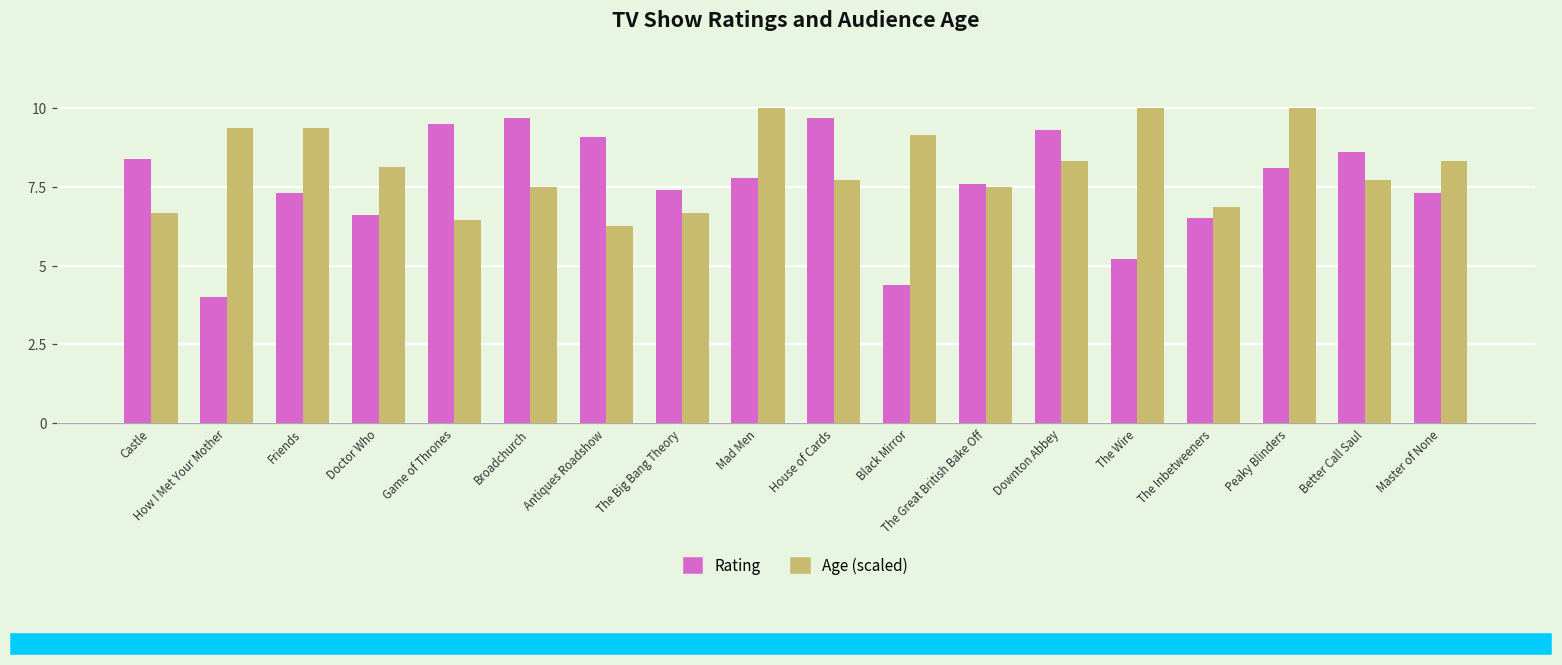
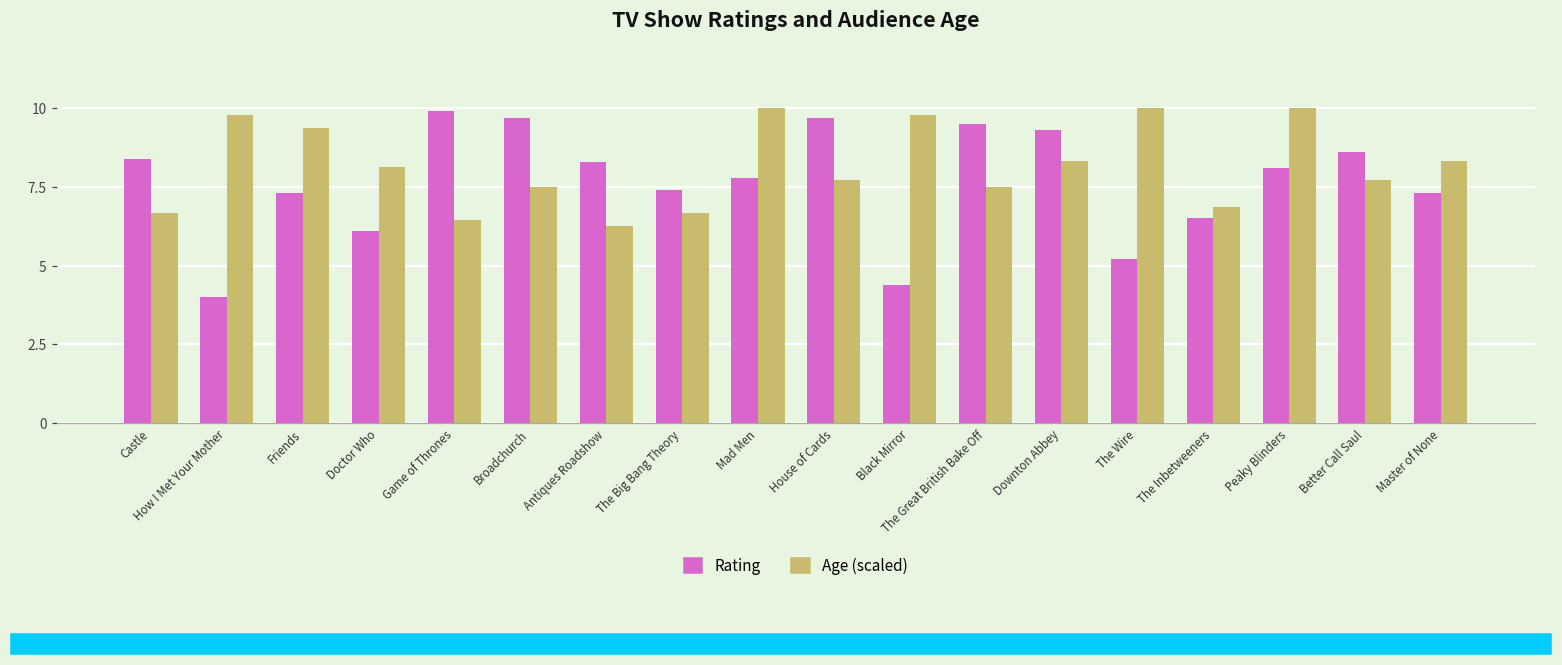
  {
    "Rating": {
      "Castle": 8.4,
      "How I Met Your Mother": 4.0,
      "Friends": 7.3,
-     "Doctor Who": 6.6,
-     "Game of Thrones": 9.5,
+     "Doctor Who": 6.1,
+     "Game of Thrones": 9.9,
      "Broadchurch": 9.7,
-     "Antiques Roadshow": 9.1,
+     "Antiques Roadshow": 8.3,
      "The Big Bang Theory": 7.4,
      "Mad Men": 7.8,
      "House of Cards": 9.7,
      "Black Mirror": 4.4,
-     "The Great British Bake Off": 7.6,
+     "The Great British Bake Off": 9.5,
      "Downton Abbey": 9.3,
      "The Wire": 5.2,
      "The Inbetweeners": 6.5,
      "Peaky Blinders": 8.1,
      "Better Call Saul": 8.6,
      "Master of None": 7.3
    },
    "Age (scaled)": {
      "Castle": 6.7,
-     "How I Met Your Mother": 9.4,
+     "How I Met Your Mother": 9.8,
      "Friends": 9.4,
      "Doctor Who": 8.1,
      "Game of Thrones": 6.5,
      "Broadchurch": 7.5,
      "Antiques Roadshow": 6.3,
      "The Big Bang Theory": 6.7,
      "Mad Men": 10.0,
      "House of Cards": 7.7,
-     "Black Mirror": 9.2,
+     "Black Mirror": 9.8,
      "The Great British Bake Off": 7.5,
      "Downton Abbey": 8.3,
      "The Wire": 10.0,
      "The Inbetweeners": 6.9,
      "Peaky Blinders": 10.0,
      "Better Call Saul": 7.7,
      "Master of None": 8.3
    }
  }
